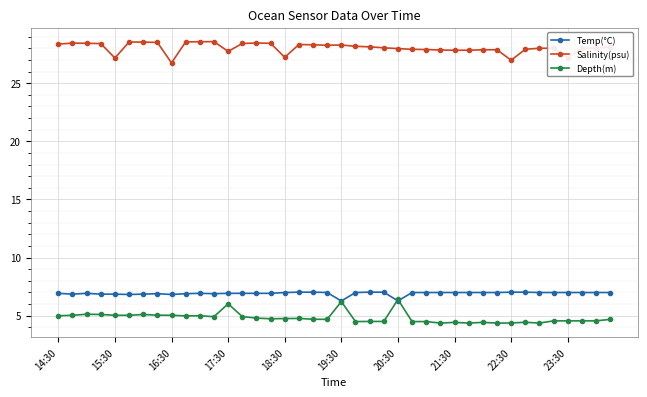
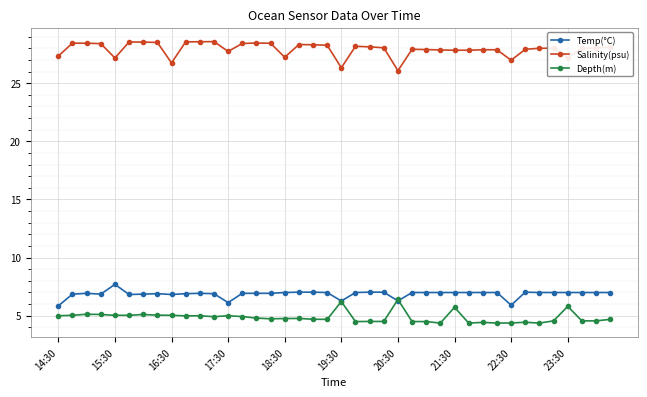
  {
    "Temp(°C)": {
-     "14:30": 6.9,
-     "15:30": 6.9,
+     "14:30": 5.8,
+     "15:30": 7.7,
      "16:30": 6.8,
-     "17:30": 6.9,
+     "17:30": 6.1,
      "18:30": 7.0,
      "21:30": 7.0,
-     "22:30": 7.0,
+     "22:30": 5.9,
      "23:30": 7.0
    },
    "Salinity(psu)": {
-     "14:30": 28.4,
+     "14:30": 27.3,
      "15:30": 27.2,
      "16:30": 26.8,
      "17:30": 27.7,
      "18:30": 27.2,
-     "19:30": 28.3,
-     "20:30": 28.0,
+     "19:30": 26.3,
+     "20:30": 26.1,
      "21:30": 27.8,
      "22:30": 27.0
    },
    "Depth(m)": {
      "14:30": 5.0,
      "15:30": 5.0,
      "16:30": 5.0,
-     "17:30": 6.0,
+     "17:30": 5.0,
      "18:30": 4.8,
-     "21:30": 4.4,
+     "21:30": 5.7,
      "22:30": 4.4,
-     "23:30": 4.6
+     "23:30": 5.8
    }
  }
